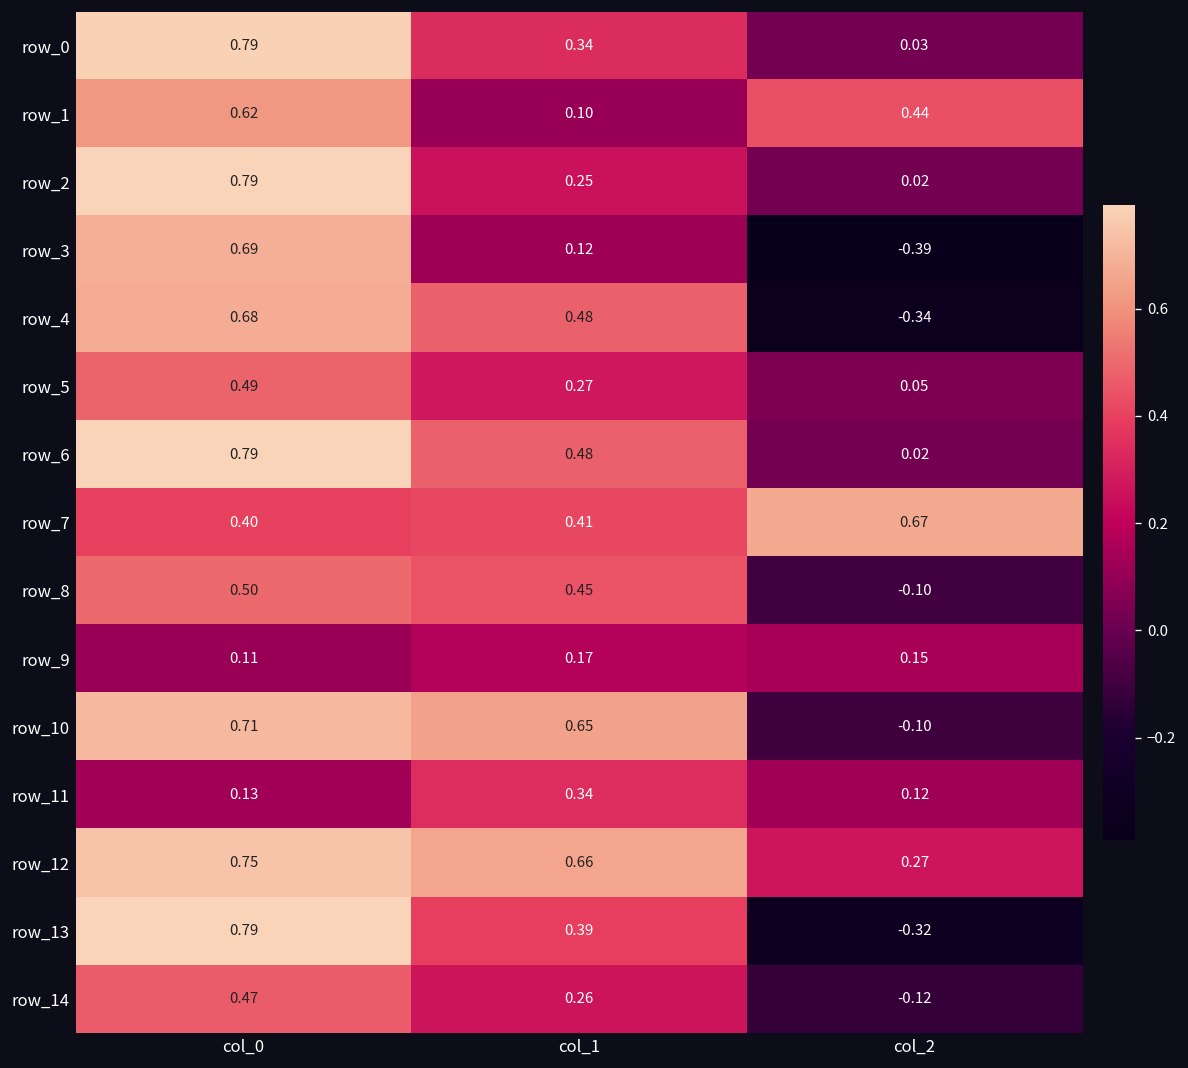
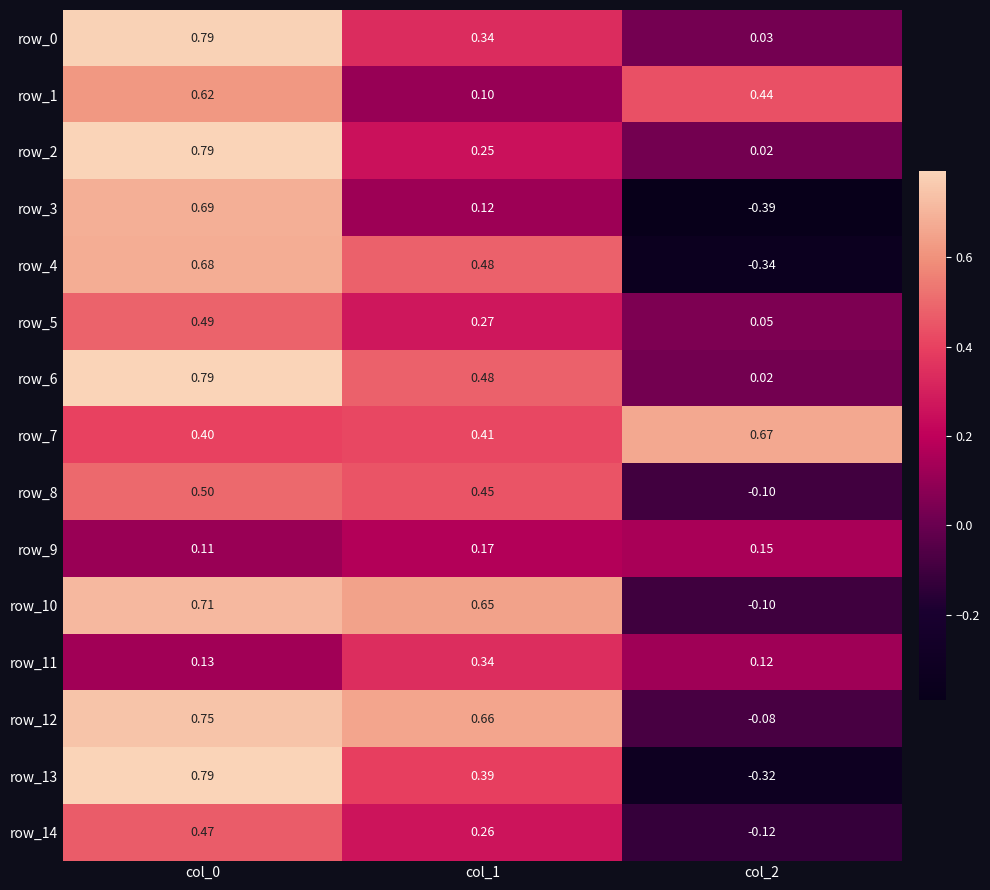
  {
    "row_0": {
      "col_0": 0.79,
      "col_1": 0.34,
      "col_2": 0.03
    },
    "row_1": {
      "col_0": 0.62,
      "col_1": 0.10,
      "col_2": 0.44
    },
    "row_2": {
      "col_0": 0.79,
      "col_1": 0.25,
      "col_2": 0.02
    },
    "row_3": {
      "col_0": 0.69,
      "col_1": 0.12,
      "col_2": -0.39
    },
    "row_4": {
      "col_0": 0.68,
      "col_1": 0.48,
      "col_2": -0.34
    },
    "row_5": {
      "col_0": 0.49,
      "col_1": 0.27,
      "col_2": 0.05
    },
    "row_6": {
      "col_0": 0.79,
      "col_1": 0.48,
      "col_2": 0.02
    },
    "row_7": {
      "col_0": 0.40,
      "col_1": 0.41,
      "col_2": 0.67
    },
    "row_8": {
      "col_0": 0.50,
      "col_1": 0.45,
      "col_2": -0.10
    },
    "row_9": {
      "col_0": 0.11,
      "col_1": 0.17,
      "col_2": 0.15
    },
    "row_10": {
      "col_0": 0.71,
      "col_1": 0.65,
      "col_2": -0.10
    },
    "row_11": {
      "col_0": 0.13,
      "col_1": 0.34,
      "col_2": 0.12
    },
    "row_12": {
      "col_0": 0.75,
      "col_1": 0.66,
-     "col_2": 0.27
+     "col_2": -0.08
    },
    "row_13": {
      "col_0": 0.79,
      "col_1": 0.39,
      "col_2": -0.32
    },
    "row_14": {
      "col_0": 0.47,
      "col_1": 0.26,
      "col_2": -0.12
    }
  }
